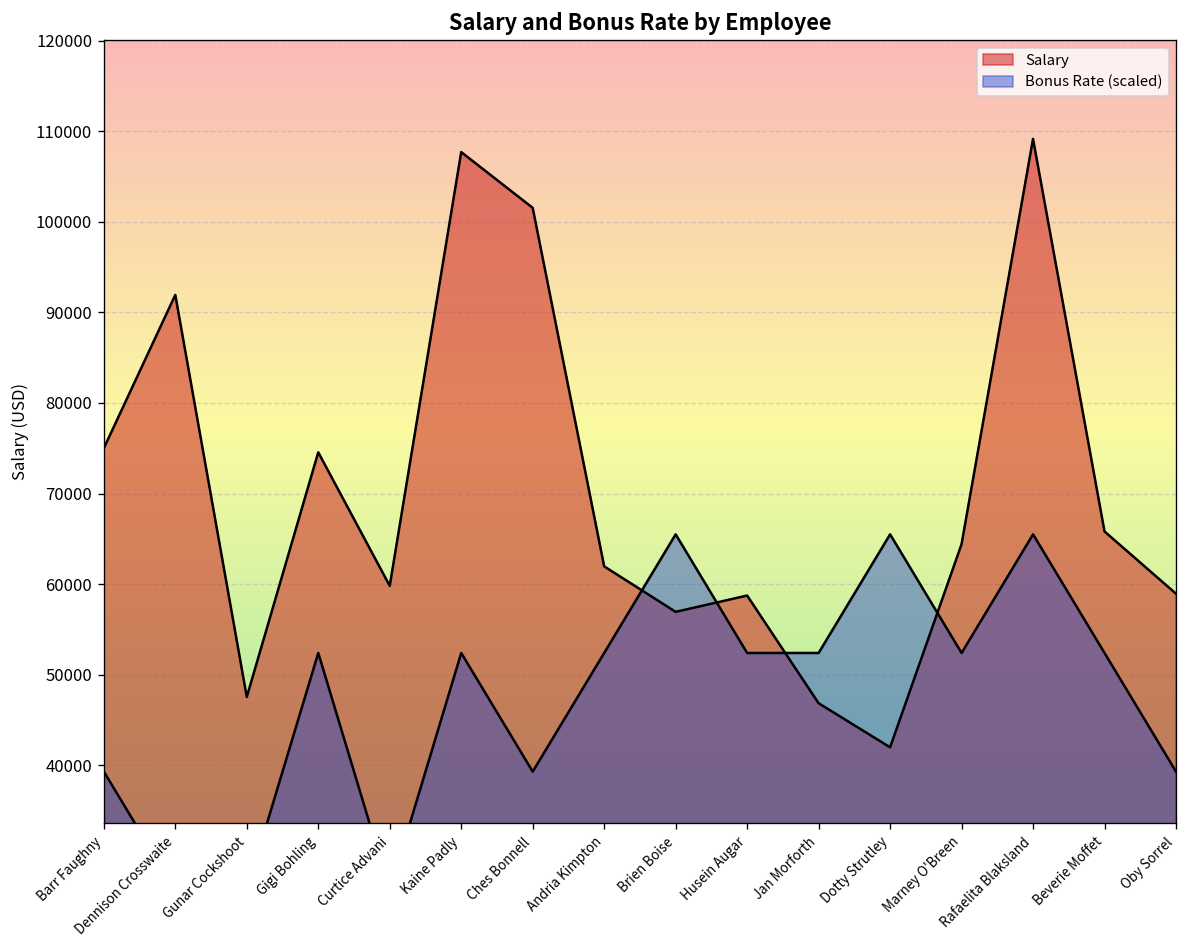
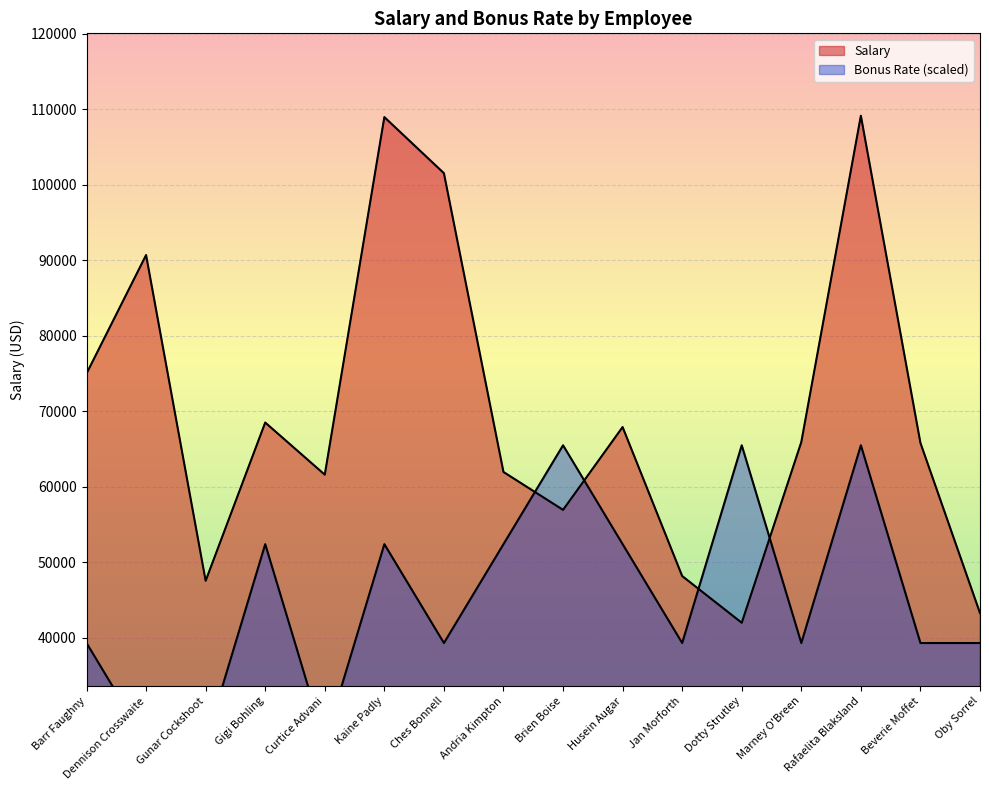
  {
    "Salary": {
      "Barr Faughny": 75000,
-     "Dennison Crosswaite": 92000,
+     "Dennison Crosswaite": 91000,
      "Gunar Cockshoot": 48000,
-     "Gigi Bohling": 75000,
-     "Curtice Advani": 60000,
-     "Kaine Padly": 108000,
+     "Gigi Bohling": 69000,
+     "Curtice Advani": 62000,
+     "Kaine Padly": 109000,
      "Ches Bonnell": 102000,
      "Andria Kimpton": 62000,
      "Brien Boise": 57000,
-     "Husein Augar": 59000,
-     "Jan Morforth": 47000,
+     "Husein Augar": 68000,
+     "Jan Morforth": 48000,
      "Dotty Strutley": 42000,
-     "Marney O'Breen": 64000,
+     "Marney O'Breen": 66000,
      "Rafaelita Blaksland": 109000,
      "Beverie Moffet": 66000,
-     "Oby Sorrel": 59000
+     "Oby Sorrel": 43000
    },
    "Bonus Rate (scaled)": {
      "Barr Faughny": 39000,
      "Gigi Bohling": 52000,
      "Kaine Padly": 52000,
      "Ches Bonnell": 39000,
      "Andria Kimpton": 52000,
      "Brien Boise": 65000,
      "Husein Augar": 52000,
-     "Jan Morforth": 52000,
+     "Jan Morforth": 39000,
      "Dotty Strutley": 65000,
-     "Marney O'Breen": 52000,
+     "Marney O'Breen": 39000,
      "Rafaelita Blaksland": 65000,
-     "Beverie Moffet": 52000,
+     "Beverie Moffet": 39000,
      "Oby Sorrel": 39000
    }
  }
